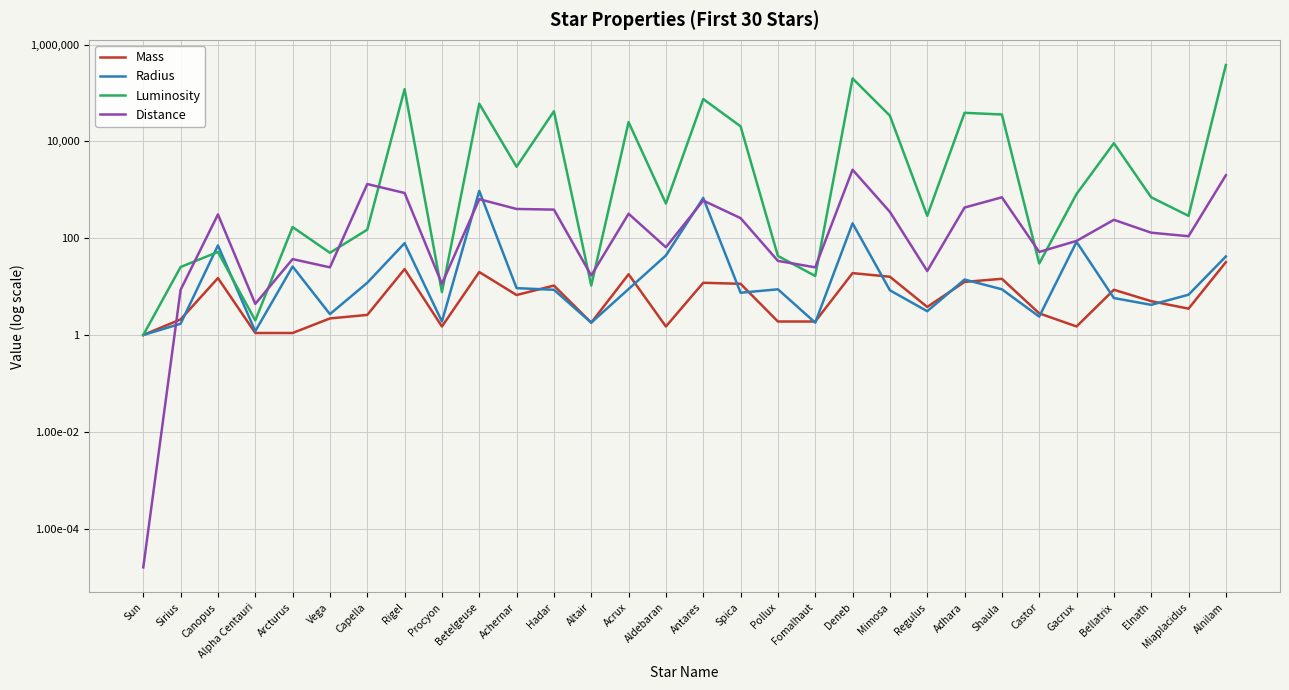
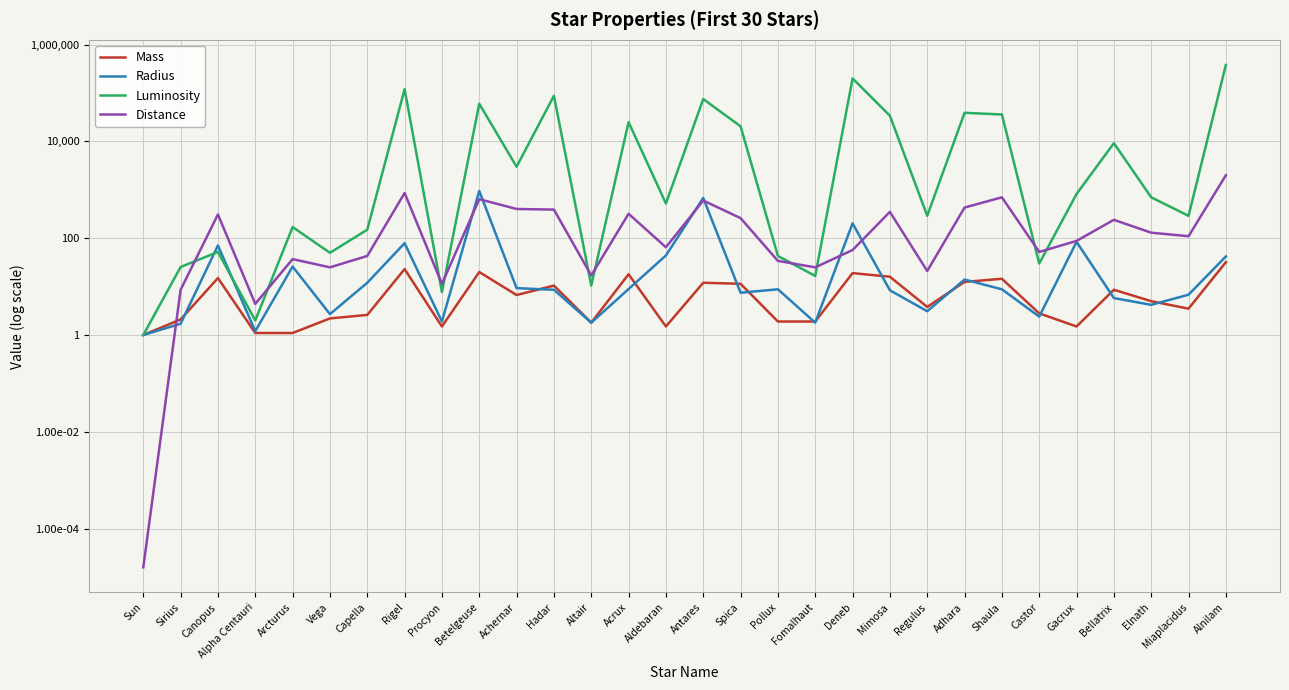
  {
    "Mass": {
      "Sirius": "2",
      "Canopus": "15",
      "Arcturus": "1",
      "Vega": "2",
      "Capella": "3",
      "Rigel": "20",
      "Procyon": "1.5",
      "Betelgeuse": "20",
      "Achernar": "7",
      "Hadar": "11",
      "Acrux": "18",
      "Aldebaran": "1.5",
      "Antares": "12",
      "Spica": "11",
      "Pollux": "2",
      "Deneb": "19",
      "Mimosa": "16",
      "Regulus": "4",
      "Shaula": "15",
      "Castor": "3",
      "Gacrux": "1.5",
      "Bellatrix": "9",
      "Elnath": "5",
      "Miaplacidus": "4",
      "Alnilam": "30"
    },
    "Radius": {
      "Sirius": "1.7",
      "Canopus": "70",
      "Arcturus": "30",
      "Vega": "3",
      "Capella": "12",
      "Rigel": "80",
      "Procyon": "2",
      "Betelgeuse": "1,000",
      "Achernar": "9",
      "Hadar": "9",
      "Acrux": "9",
      "Aldebaran": "40",
      "Antares": "700",
      "Spica": "7",
      "Pollux": "9",
      "Deneb": "200",
      "Mimosa": "8",
      "Regulus": "3",
      "Shaula": "9",
      "Castor": "2",
      "Bellatrix": "6",
      "Elnath": "4",
      "Miaplacidus": "7",
      "Alnilam": "40"
    },
    "Luminosity": {
      "Sirius": "30",
      "Canopus": "50",
      "Alpha Centauri": "2",
      "Arcturus": "170",
      "Vega": "50",
      "Capella": "150",
      "Rigel": "120,000",
      "Procyon": "8",
      "Betelgeuse": "60,000",
      "Achernar": "3,000",
-     "Hadar": "40,000",
+     "Hadar": "90,000",
      "Altair": "11",
      "Acrux": "30,000",
      "Aldebaran": "500",
      "Antares": "80,000",
      "Spica": "21,000",
      "Pollux": "40",
      "Fomalhaut": "17",
      "Deneb": "200,000",
      "Mimosa": "30,000",
      "Regulus": "300",
      "Adhara": "40,000",
      "Shaula": "40,000",
      "Castor": "30",
      "Gacrux": "800",
      "Bellatrix": "9,000",
      "Elnath": "700",
      "Miaplacidus": "300",
      "Alnilam": "400,000"
    },
    "Distance": {
      "Sun": "0.000016",
      "Sirius": "9",
      "Canopus": "300",
      "Alpha Centauri": "4",
      "Arcturus": "40",
      "Vega": "30",
-     "Capella": "1,300",
+     "Capella": "40",
      "Rigel": "900",
      "Procyon": "11",
      "Betelgeuse": "600",
      "Achernar": "400",
      "Hadar": "400",
      "Altair": "17",
      "Acrux": "300",
      "Aldebaran": "70",
      "Antares": "600",
      "Spica": "300",
      "Pollux": "30",
      "Fomalhaut": "30",
-     "Deneb": "3,000",
+     "Deneb": "60",
      "Mimosa": "400",
      "Regulus": "21",
      "Adhara": "400",
      "Shaula": "700",
      "Castor": "50",
      "Bellatrix": "200",
      "Elnath": "130",
      "Miaplacidus": "110",
      "Alnilam": "2,000"
    }
  }
